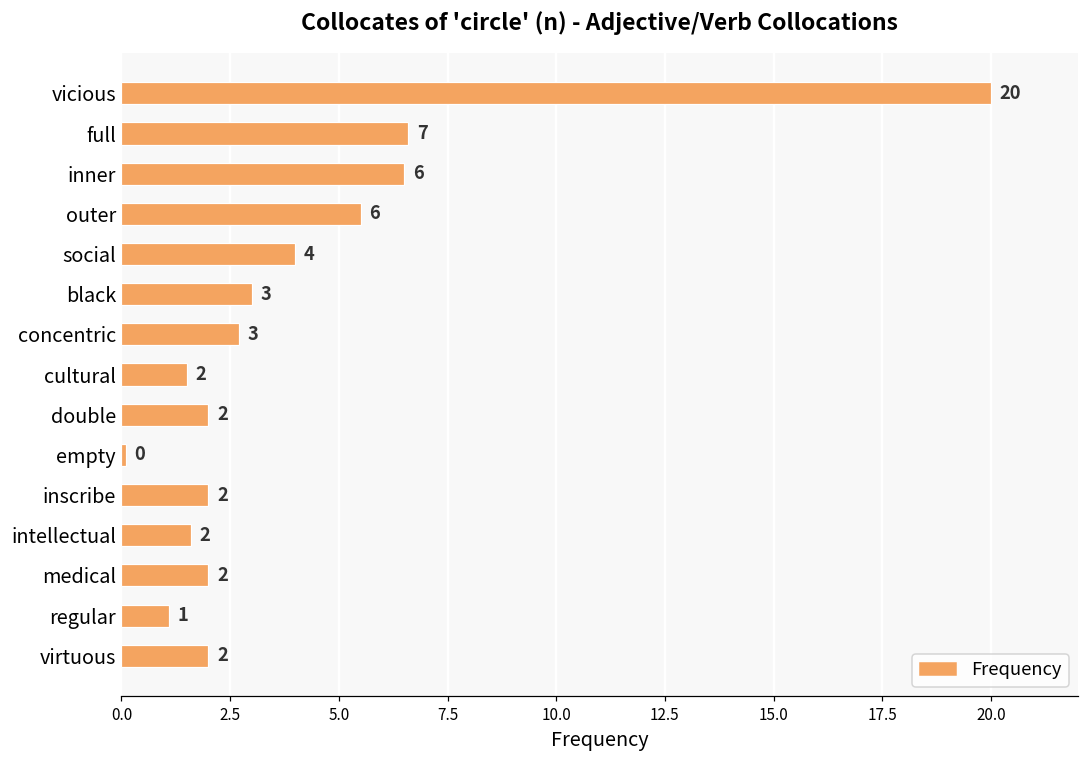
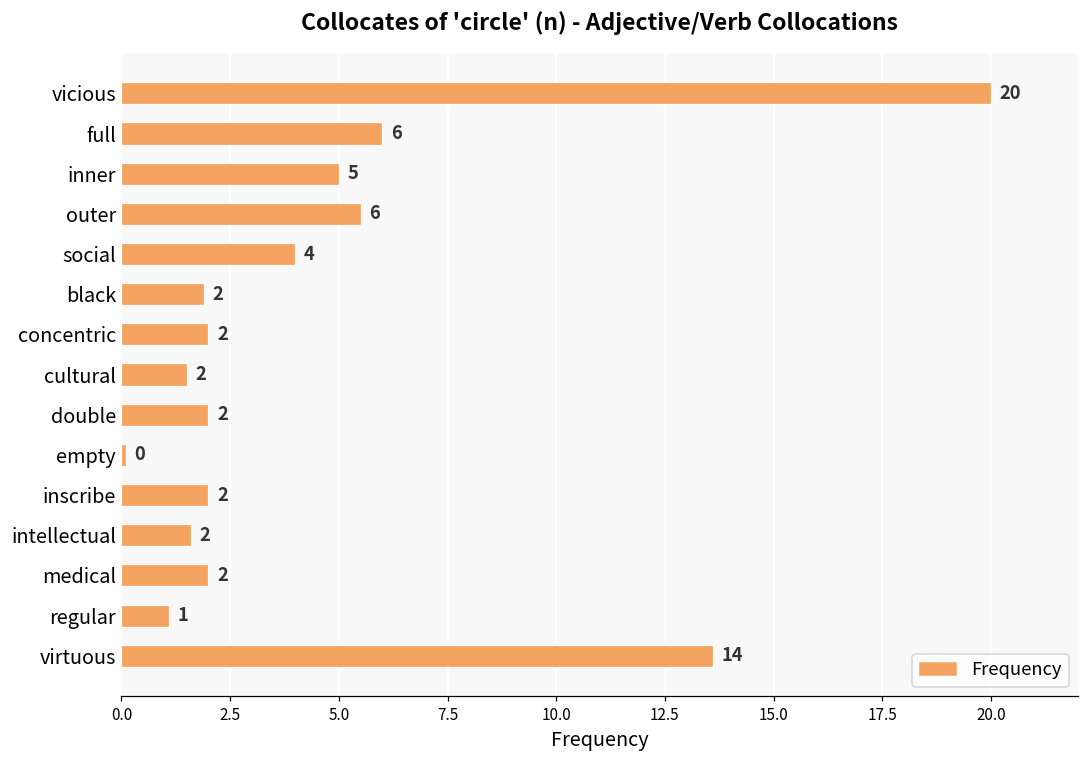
  {
    "vicious": 20,
-   "full": 7,
-   "inner": 6,
+   "full": 6,
+   "inner": 5,
    "outer": 6,
    "social": 4,
-   "black": 3,
-   "concentric": 3,
+   "black": 2,
+   "concentric": 2,
    "cultural": 2,
    "double": 2,
    "empty": 0,
    "inscribe": 2,
    "intellectual": 2,
    "medical": 2,
    "regular": 1,
-   "virtuous": 2
+   "virtuous": 14
  }
